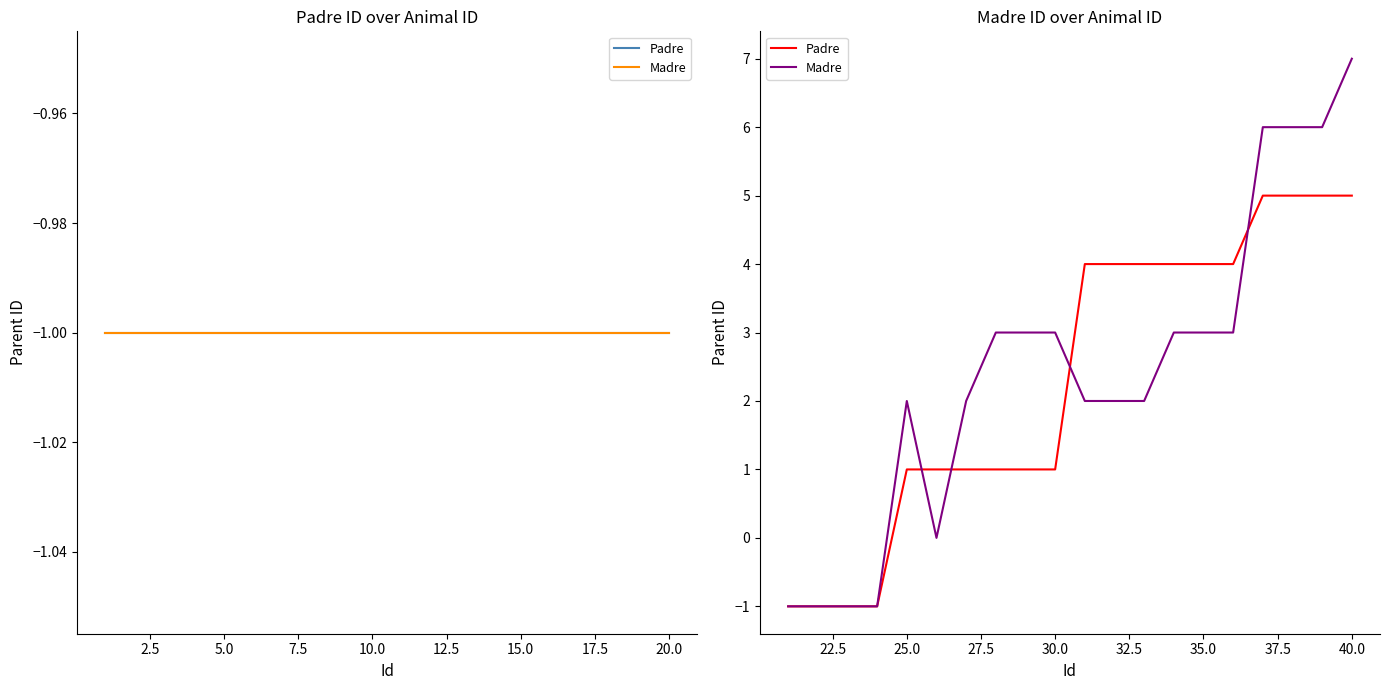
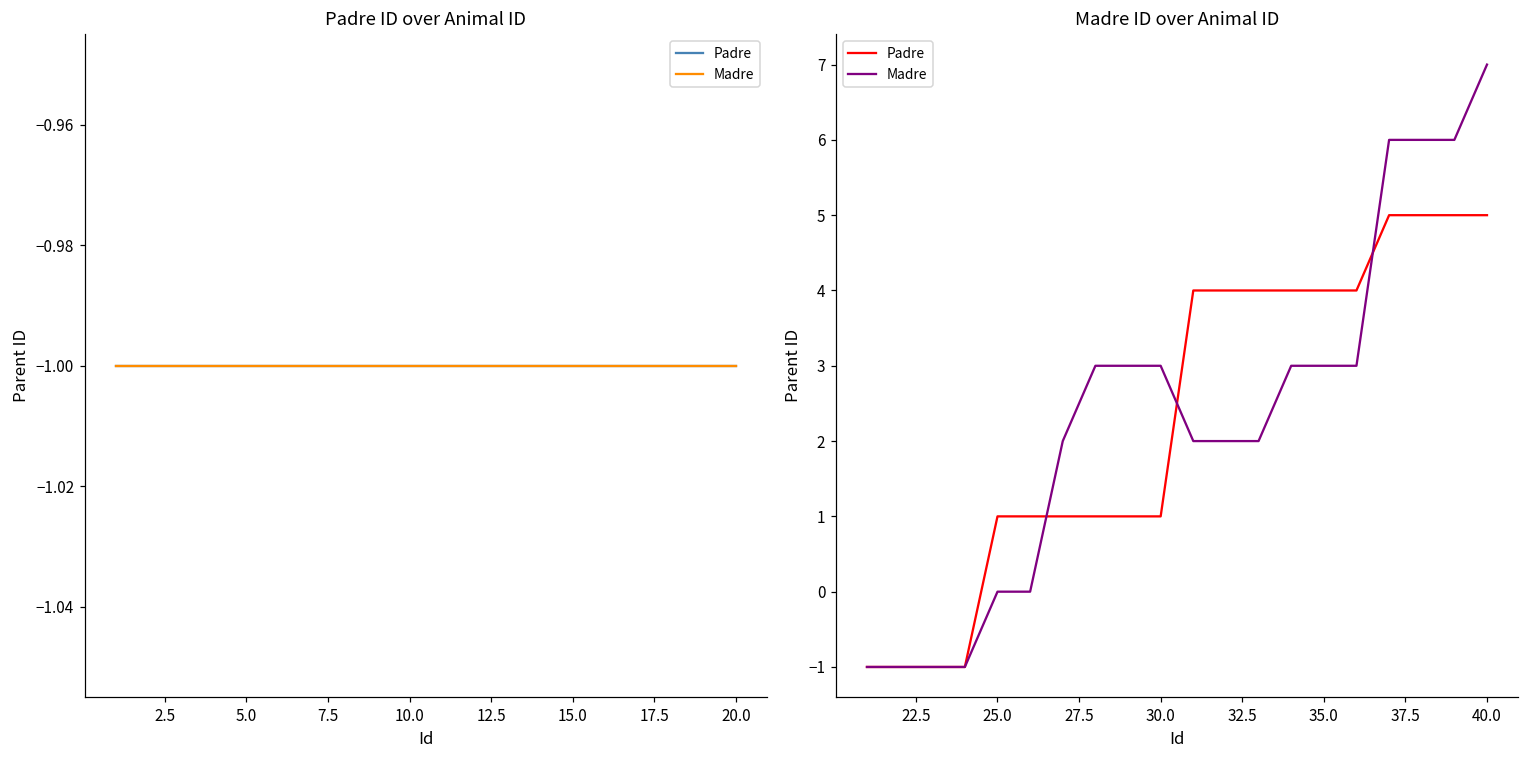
  {
    "Padre ID over Animal ID": {
      "5.0": -1.000,
      "10.0": -1.000,
      "15.0": -1.000,
      "20.0": -1.000
    },
    "Madre ID over Animal ID": {
      "Padre": {
        "25.0": 1,
        "30.0": 1,
        "35.0": 4,
        "40.0": 5
      },
      "Madre": {
-       "25.0": 2,
+       "25.0": 0,
        "30.0": 3,
        "35.0": 3,
        "40.0": 7
      }
    }
  }
